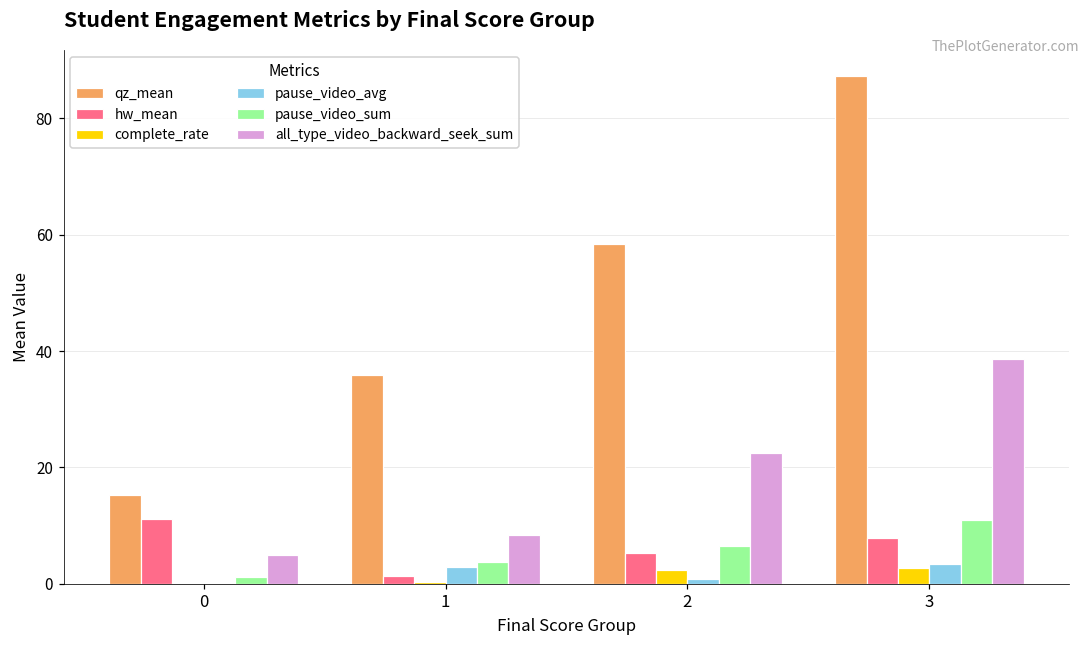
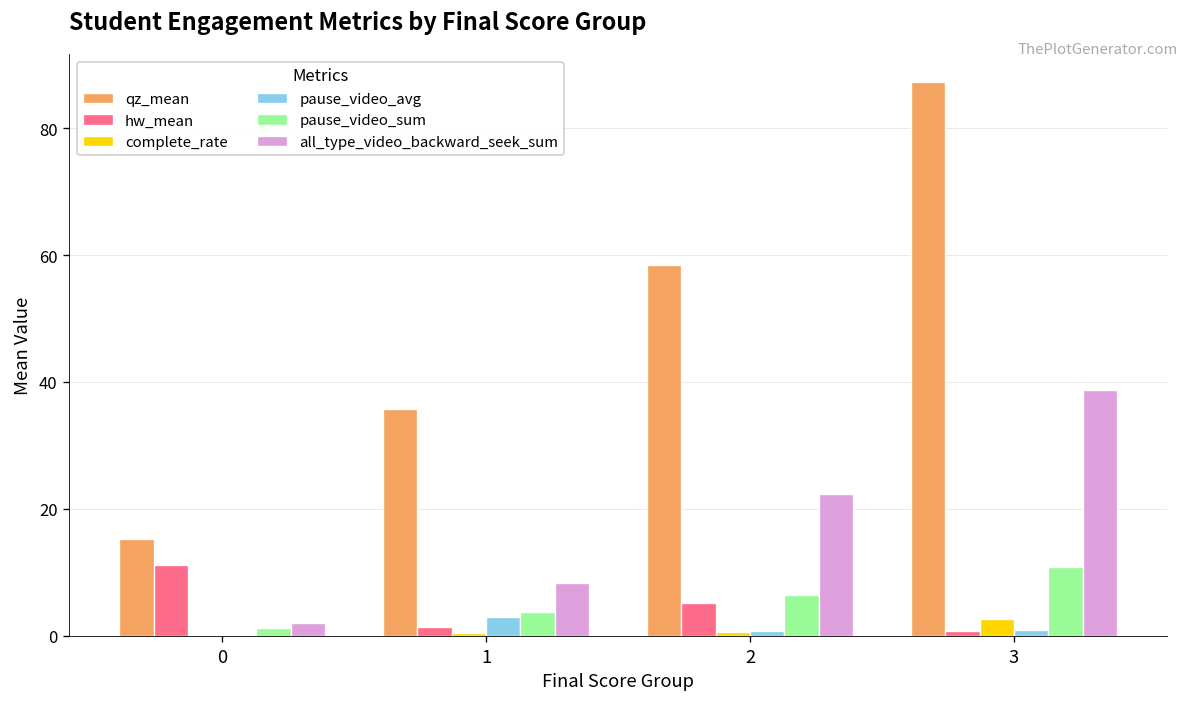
  {
    "qz_mean": {
      "0": 15,
      "1": 36,
      "2": 58,
      "3": 87
    },
    "hw_mean": {
      "0": 11,
      "1": 1,
      "2": 5,
-     "3": 8
+     "3": 1
    },
    "complete_rate": {
-     "2": 2,
+     "2": 1,
      "3": 3
    },
    "pause_video_avg": {
      "1": 3,
      "2": 1,
-     "3": 3
+     "3": 1
    },
    "pause_video_sum": {
      "0": 1,
      "1": 4,
      "2": 7,
      "3": 11
    },
    "all_type_video_backward_seek_sum": {
-     "0": 5,
+     "0": 2,
      "1": 8,
      "2": 22,
      "3": 39
    }
  }
